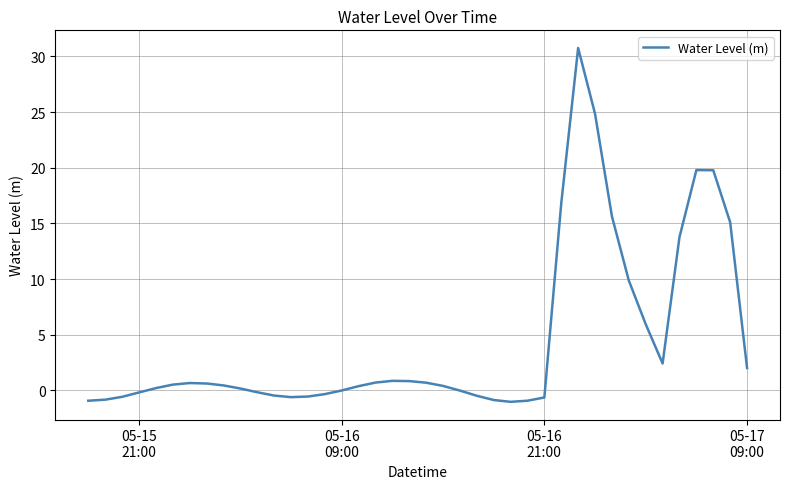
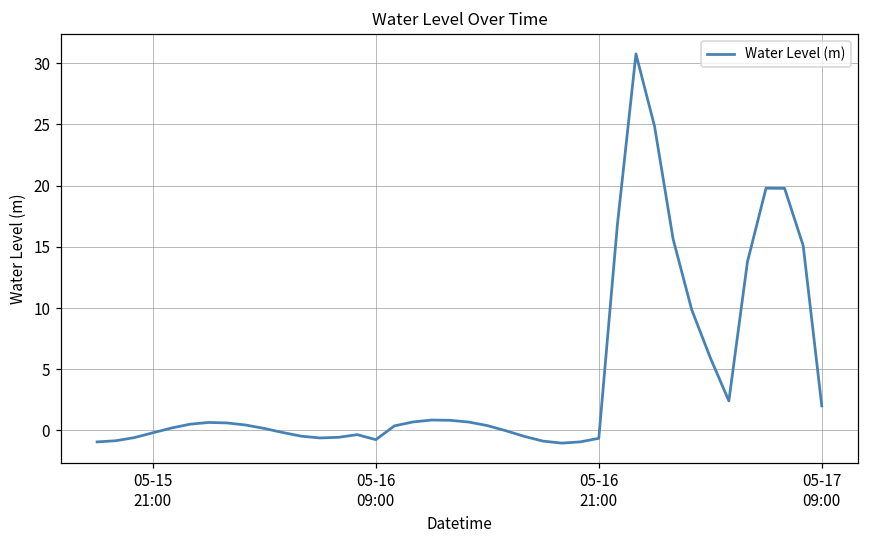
  {
    "05-15 21:00": -0.2,
-   "05-16 09:00": 0.0,
+   "05-16 09:00": -0.8,
    "05-16 21:00": -0.6,
    "05-17 09:00": 2.0
  }
